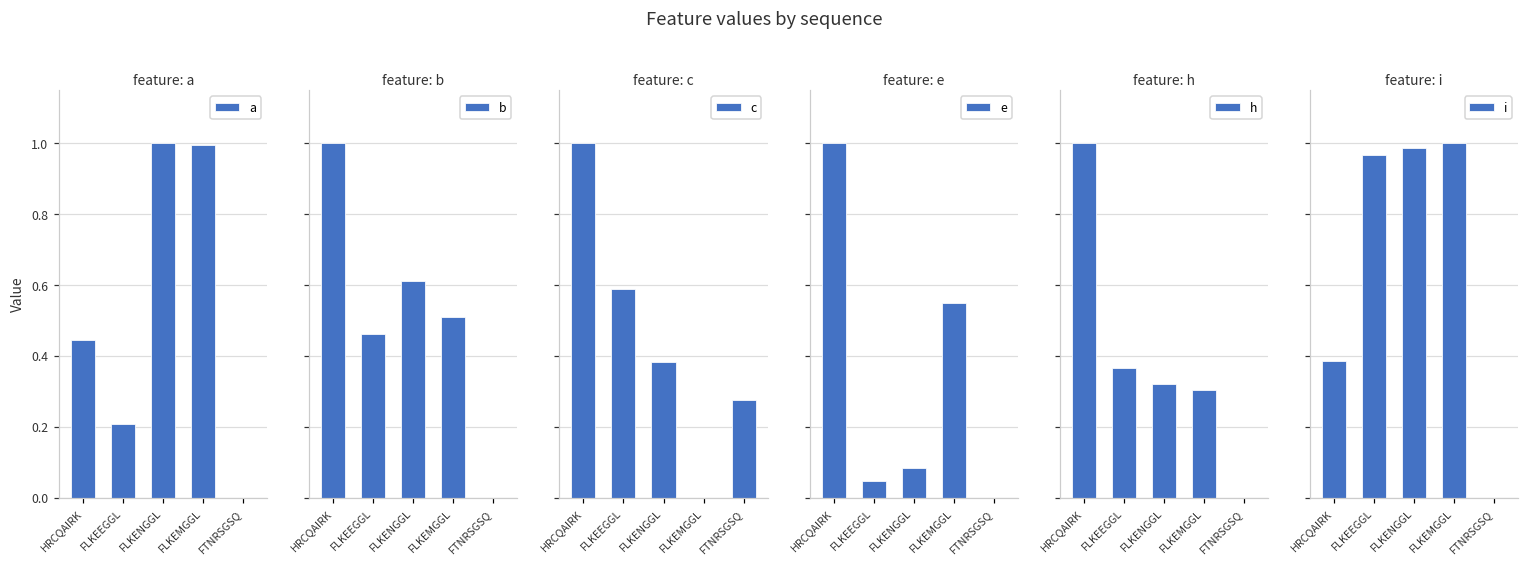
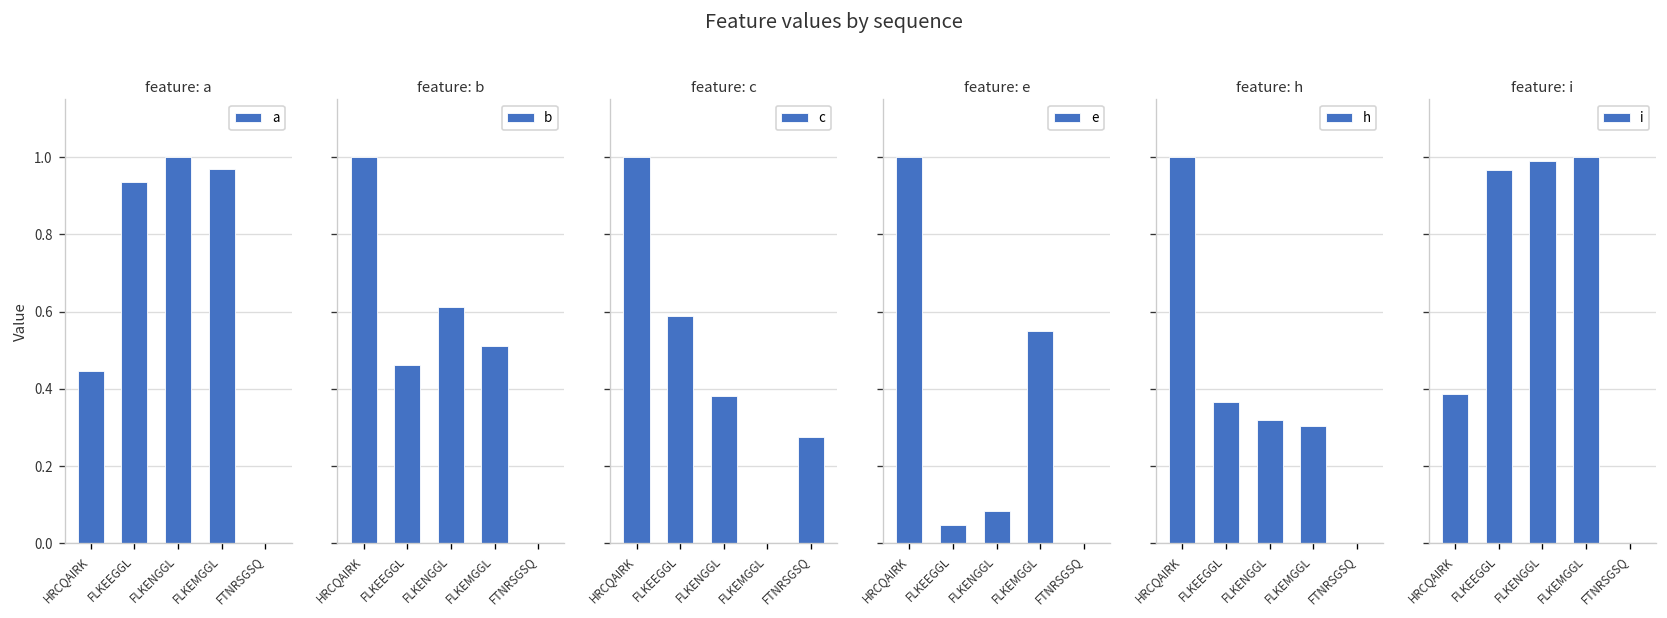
  {
    "feature: a": {
      "HRCQAIRK": 0.45,
-     "FLKEEGGL": 0.21,
+     "FLKEEGGL": 0.94,
      "FLKENGGL": 1.00,
-     "FLKEMGGL": 1.00,
+     "FLKEMGGL": 0.97,
      "FTNRSGSQ": 0.00
    }
  }
